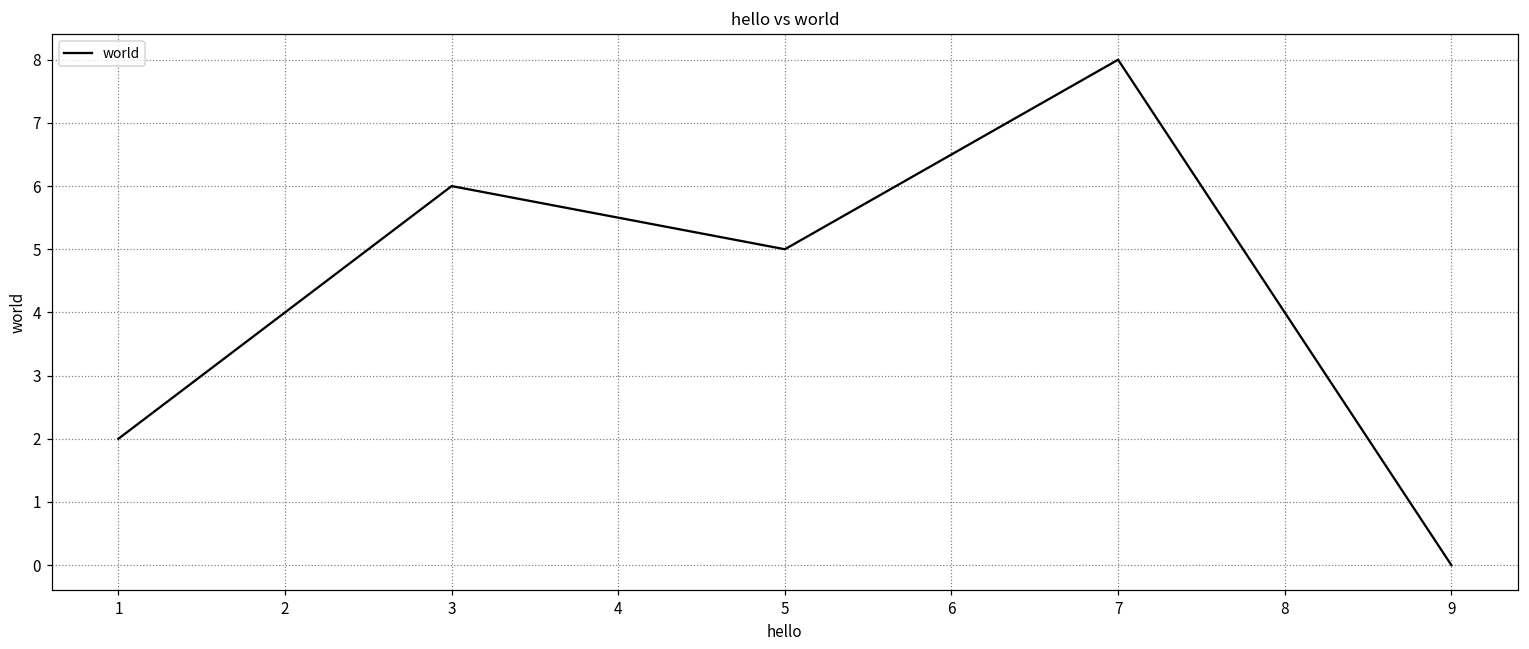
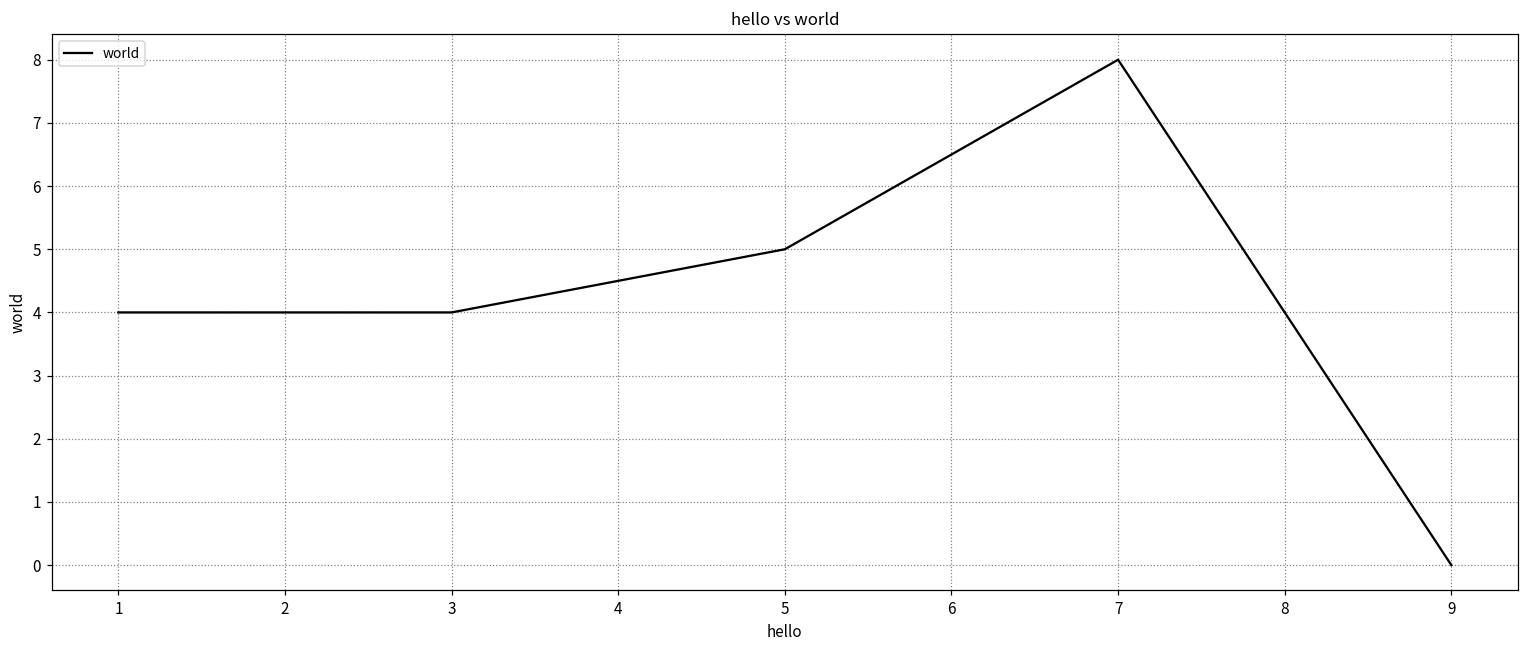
  {
-   "1": 2,
-   "3": 6,
+   "1": 4,
+   "3": 4,
    "5": 5,
    "7": 8,
    "9": 0
  }
